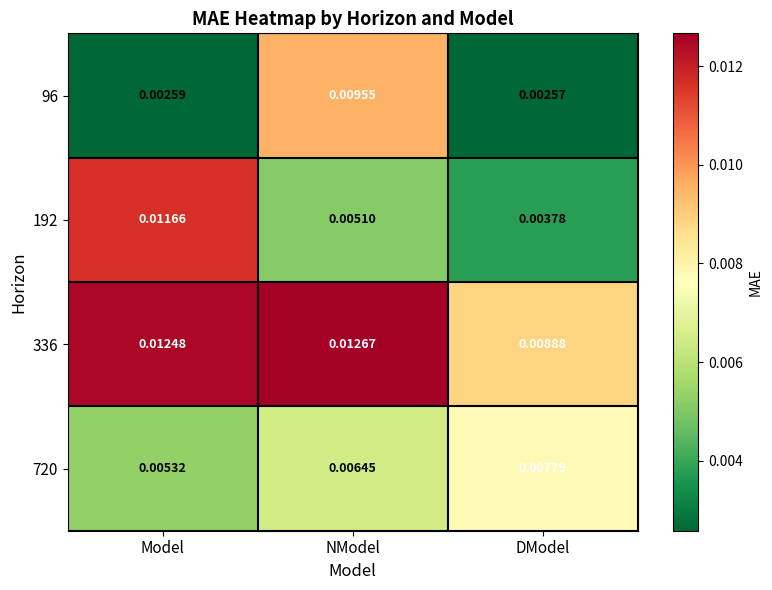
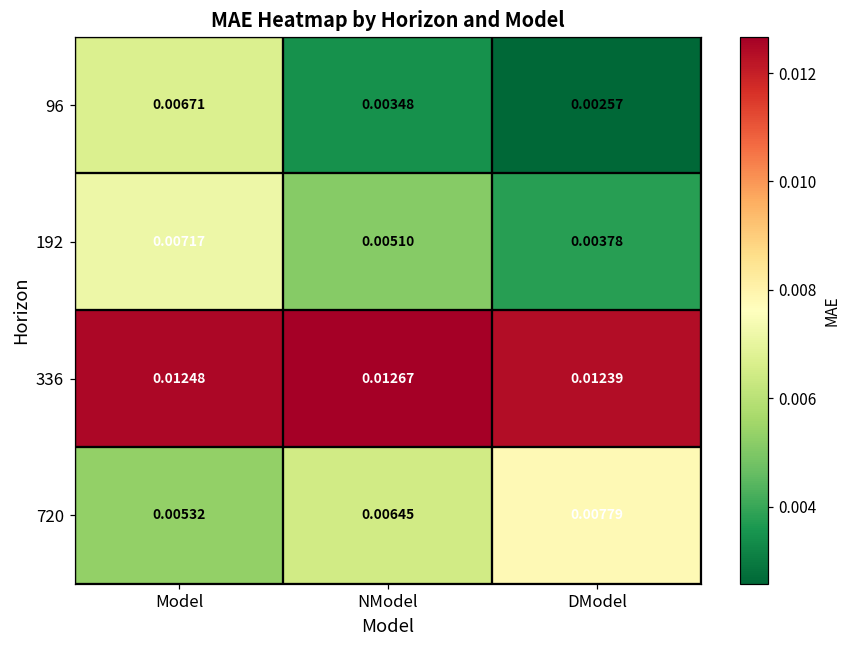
  {
    "96": {
-     "Model": 0.00259,
-     "NModel": 0.00955,
+     "Model": 0.00671,
+     "NModel": 0.00348,
      "DModel": 0.00257
    },
    "192": {
-     "Model": 0.01166,
+     "Model": 0.00717,
      "NModel": 0.00510,
      "DModel": 0.00378
    },
    "336": {
      "Model": 0.01248,
      "NModel": 0.01267,
-     "DModel": 0.00888
+     "DModel": 0.01239
    },
    "720": {
      "Model": 0.00532,
      "NModel": 0.00645,
      "DModel": 0.00779
    }
  }
